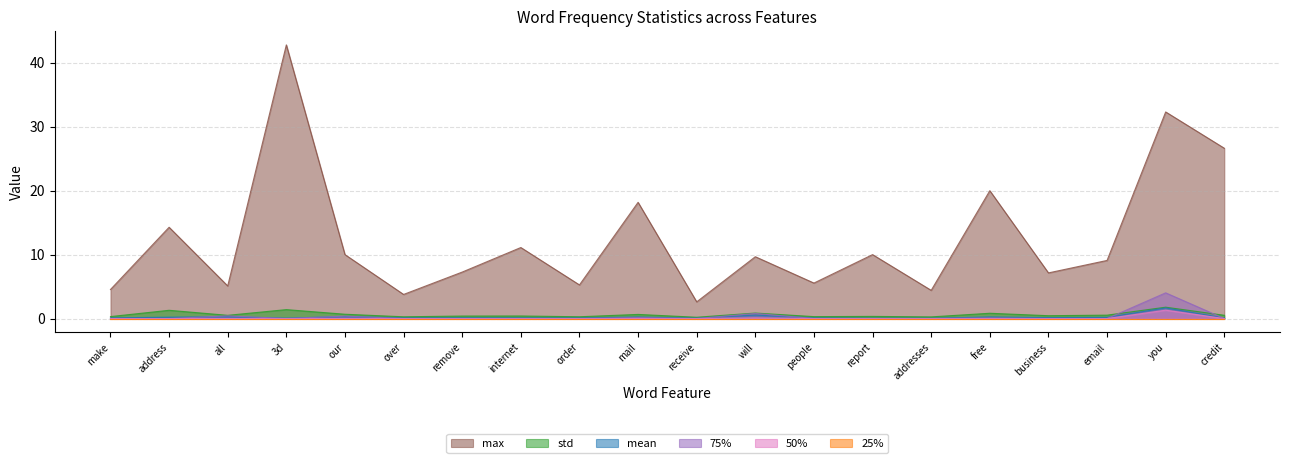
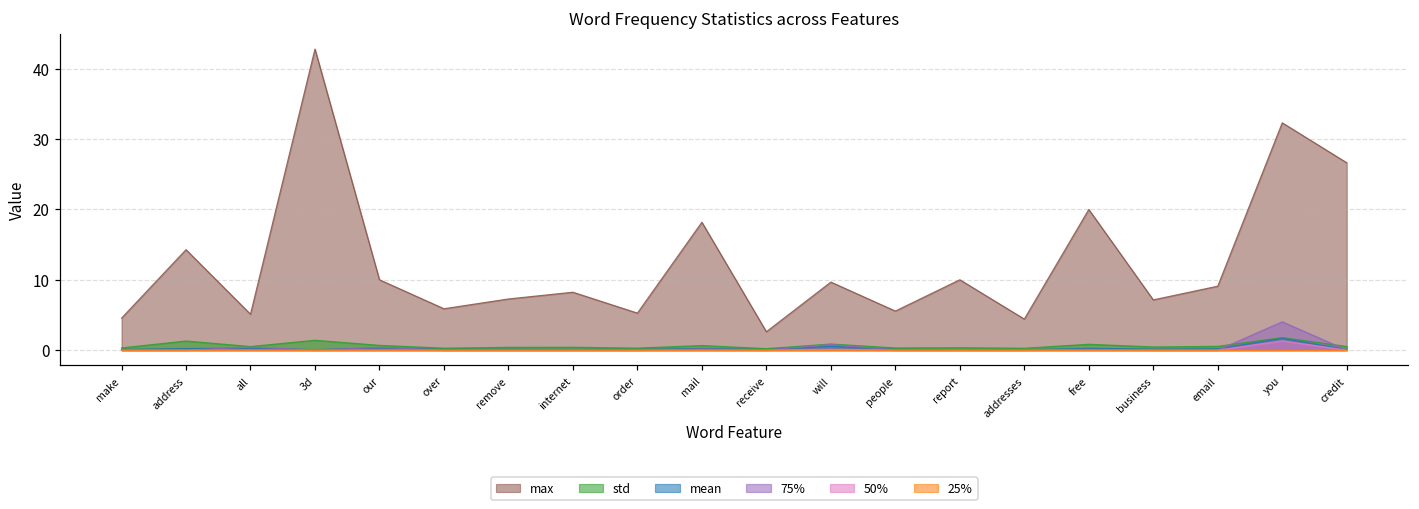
  {
    "max": {
      "make": 5,
      "address": 14,
      "all": 5,
      "3d": 43,
      "our": 10,
-     "over": 4,
+     "over": 6,
      "remove": 7,
-     "internet": 11,
+     "internet": 8,
      "order": 5,
      "mail": 18,
      "receive": 3,
      "will": 10,
      "people": 6,
      "report": 10,
      "addresses": 4,
      "free": 20,
      "business": 7,
      "email": 9,
      "you": 32,
      "credit": 27
    },
    "std": {
      "address": 1,
      "3d": 1,
      "free": 1,
      "credit": 1
    },
    "75%": {
      "you": 4
    },
    "25%": {
      "you": 0
    }
  }
